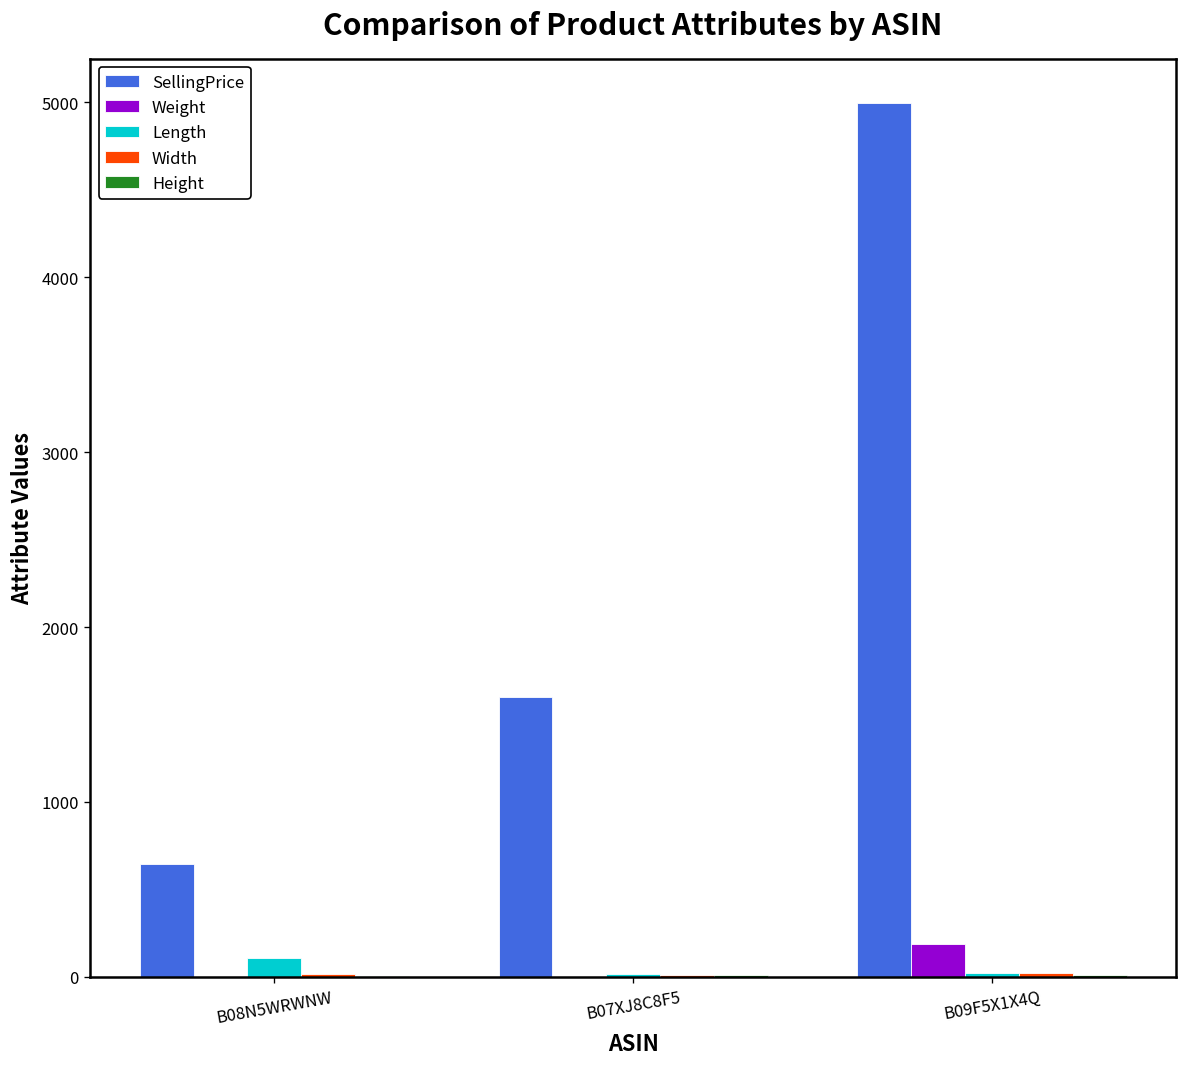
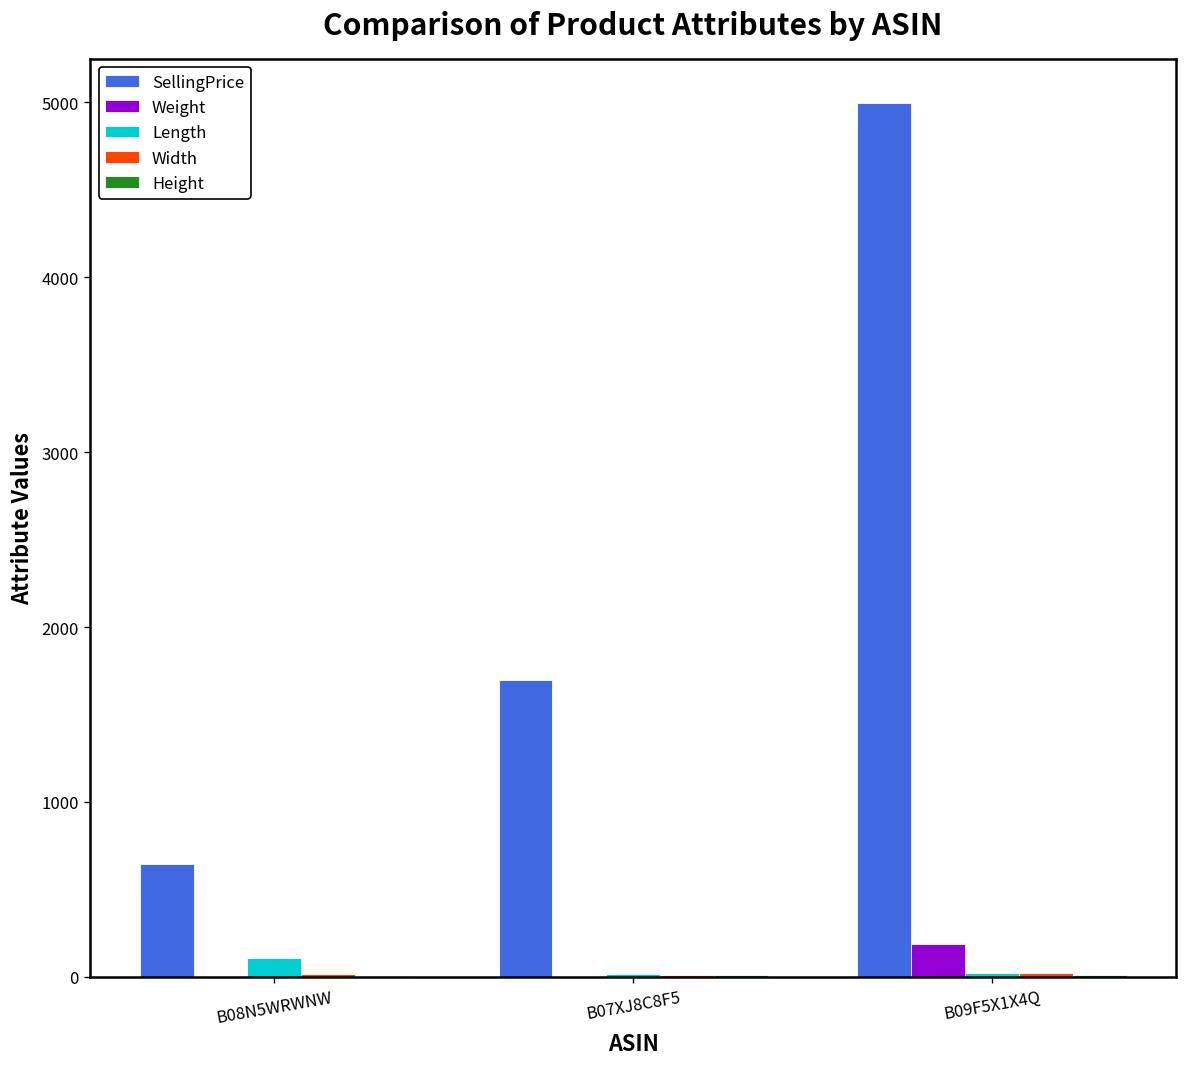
  {
    "SellingPrice": {
      "B08N5WRWNW": 650,
-     "B07XJ8C8F5": 1600,
+     "B07XJ8C8F5": 1700,
      "B09F5X1X4Q": 5000
    },
    "Weight": {
      "B09F5X1X4Q": 190
    },
    "Length": {
      "B08N5WRWNW": 110,
      "B09F5X1X4Q": 30
    },
    "Width": {
      "B09F5X1X4Q": 20
    }
  }
